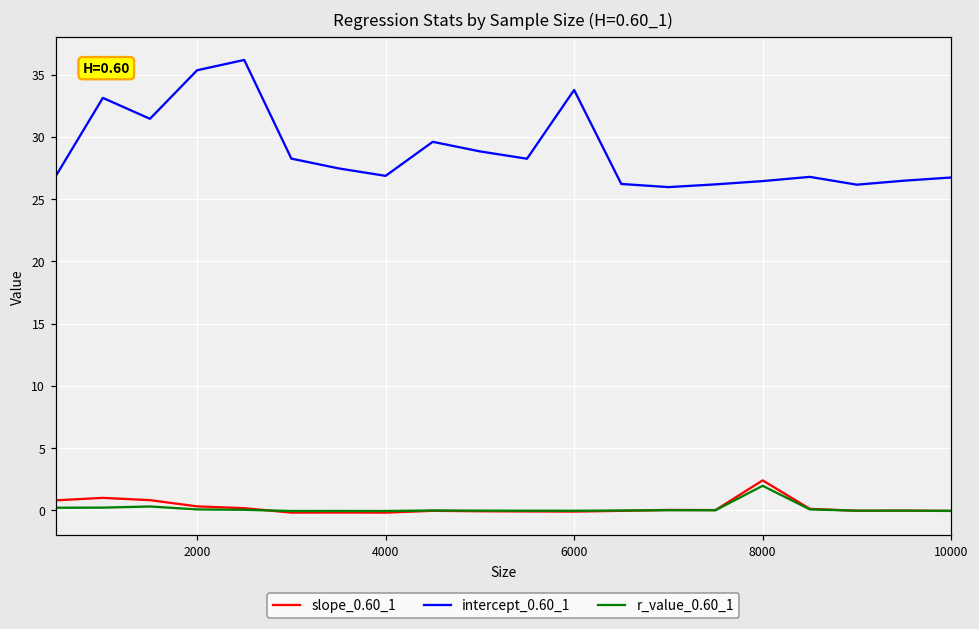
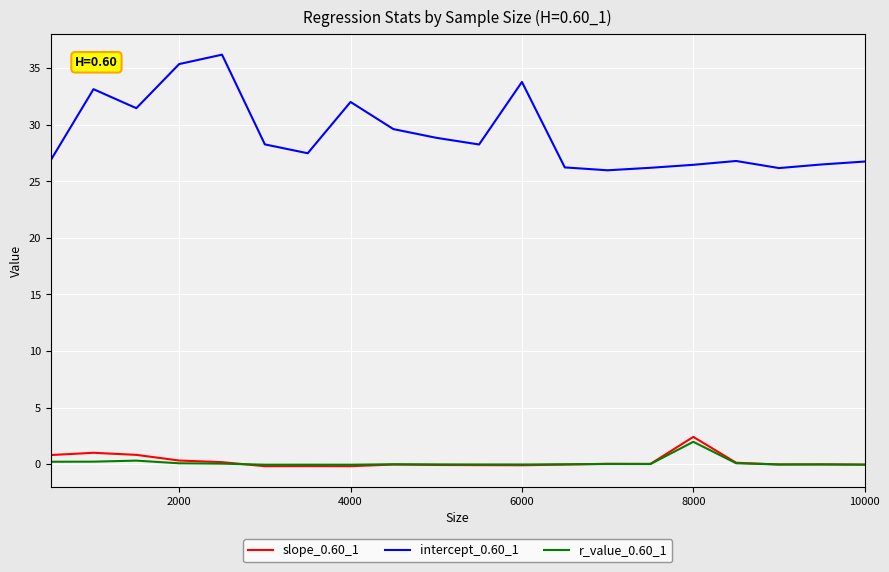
  {
    "slope_0.60_1": {
      "2000": 0.3,
      "8000": 2.4
    },
    "intercept_0.60_1": {
      "2000": 35.4,
-     "4000": 26.9,
+     "4000": 32.0,
      "6000": 33.8,
      "8000": 26.5,
      "10000": 26.7
    },
    "r_value_0.60_1": {
      "2000": 0.1,
      "8000": 2.0
    }
  }
